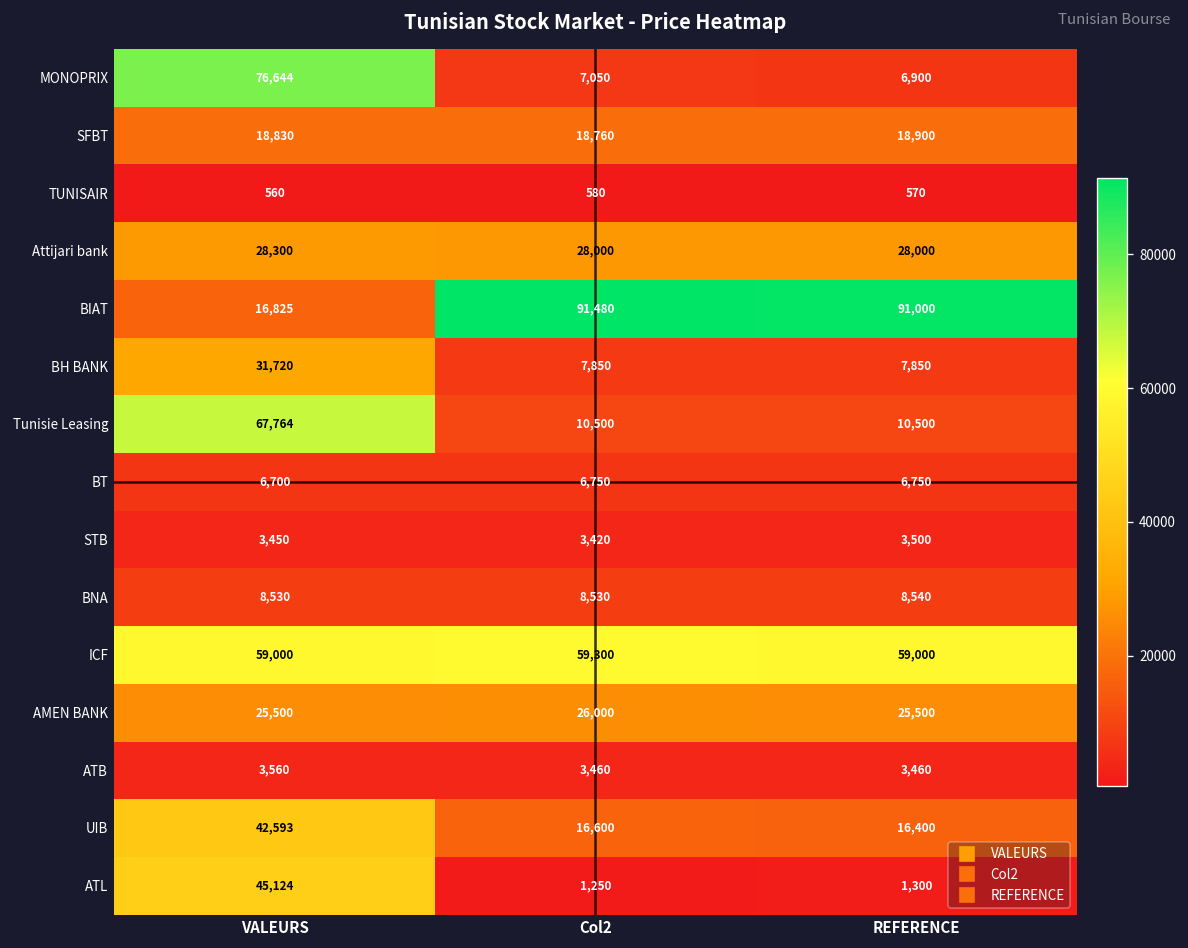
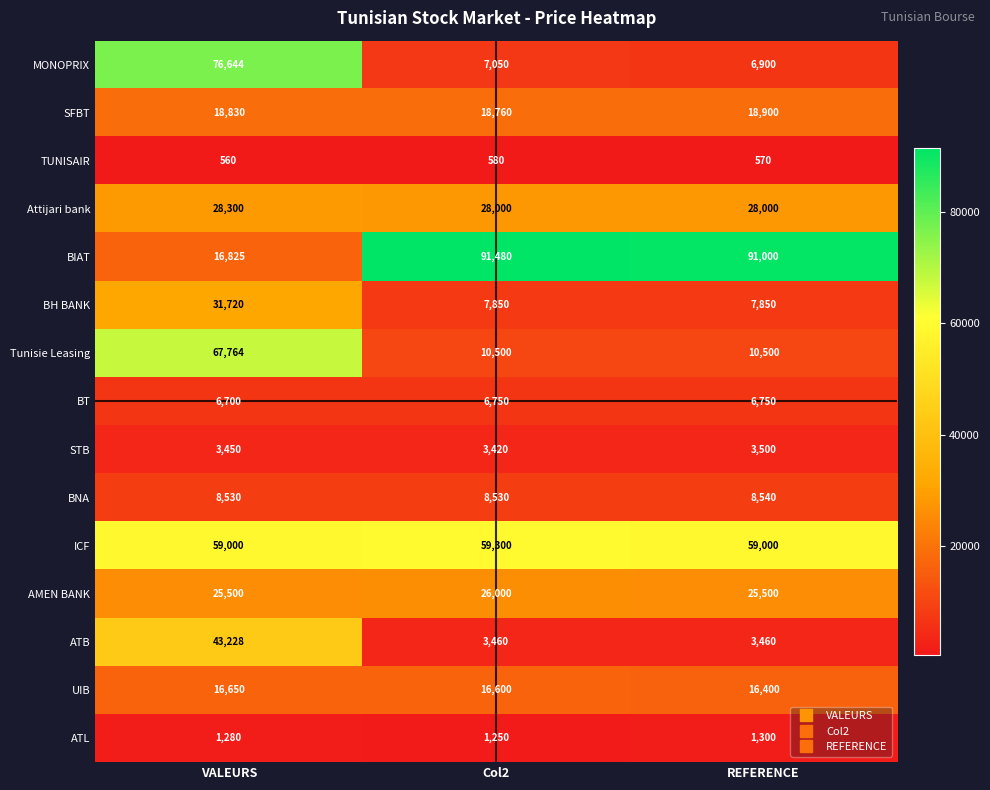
  {
    "MONOPRIX": {
      "VALEURS": "76,644",
      "Col2": "7,050",
      "REFERENCE": "6,900"
    },
    "SFBT": {
      "VALEURS": "18,830",
      "Col2": "18,760",
      "REFERENCE": "18,900"
    },
    "TUNISAIR": {
      "VALEURS": "560",
      "Col2": "580",
      "REFERENCE": "570"
    },
    "Attijari bank": {
      "VALEURS": "28,300",
      "Col2": "28,000",
      "REFERENCE": "28,000"
    },
    "BIAT": {
      "VALEURS": "16,825",
      "Col2": "91,480",
      "REFERENCE": "91,000"
    },
    "BH BANK": {
      "VALEURS": "31,720",
      "Col2": "7,850",
      "REFERENCE": "7,850"
    },
    "Tunisie Leasing": {
      "VALEURS": "67,764",
      "Col2": "10,500",
      "REFERENCE": "10,500"
    },
    "BT": {
      "VALEURS": "6,700",
      "Col2": "6,750",
      "REFERENCE": "6,750"
    },
    "STB": {
      "VALEURS": "3,450",
      "Col2": "3,420",
      "REFERENCE": "3,500"
    },
    "BNA": {
      "VALEURS": "8,530",
      "Col2": "8,530",
      "REFERENCE": "8,540"
    },
    "ICF": {
      "VALEURS": "59,000",
      "Col2": "59,300",
      "REFERENCE": "59,000"
    },
    "AMEN BANK": {
      "VALEURS": "25,500",
      "Col2": "26,000",
      "REFERENCE": "25,500"
    },
    "ATB": {
-     "VALEURS": "3,560",
+     "VALEURS": "43,228",
      "Col2": "3,460",
      "REFERENCE": "3,460"
    },
    "UIB": {
-     "VALEURS": "42,593",
+     "VALEURS": "16,650",
      "Col2": "16,600",
      "REFERENCE": "16,400"
    },
    "ATL": {
-     "VALEURS": "45,124",
+     "VALEURS": "1,280",
      "Col2": "1,250",
      "REFERENCE": "1,300"
    }
  }
